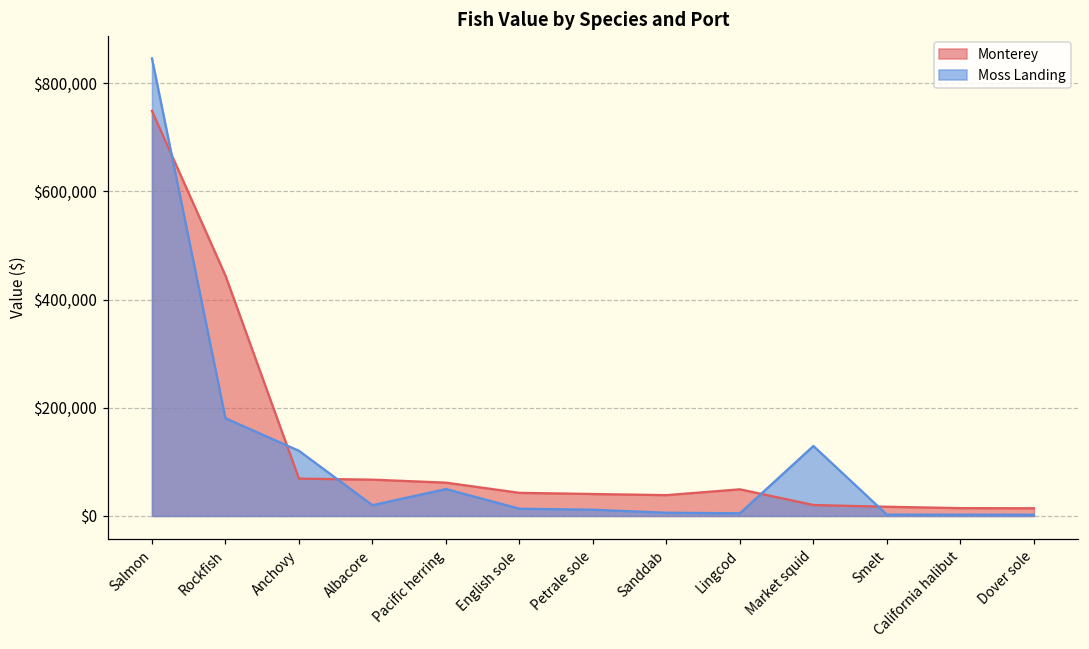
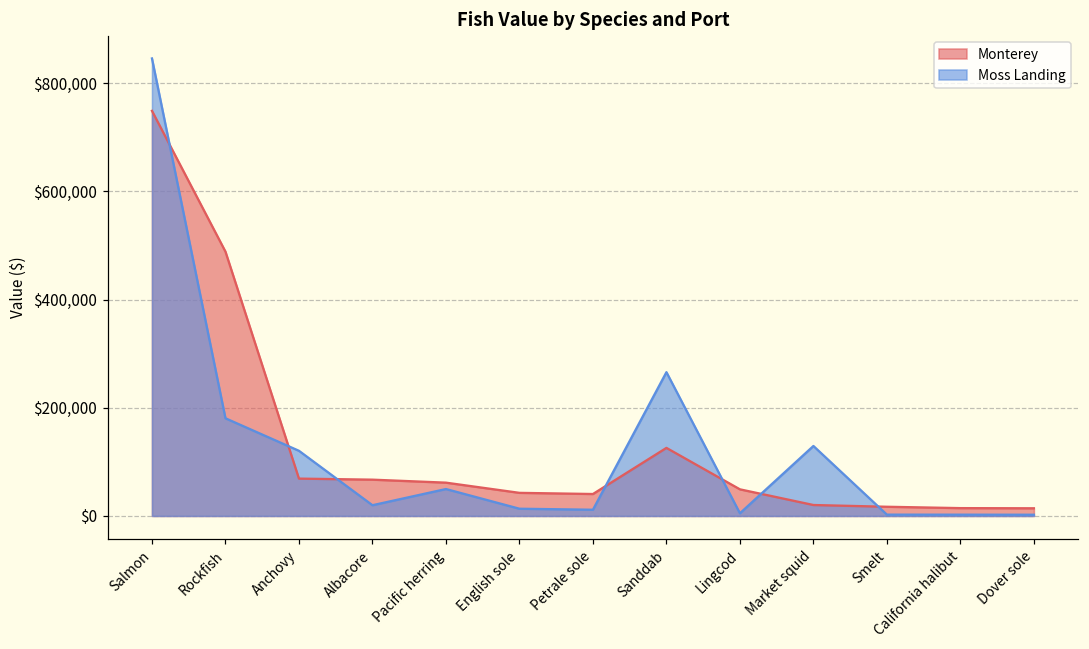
  {
    "Monterey": {
      "Salmon": "$750,000",
-     "Rockfish": "$440,000",
+     "Rockfish": "$490,000",
      "Anchovy": "$70,000",
      "Albacore": "$70,000",
      "Pacific herring": "$60,000",
      "English sole": "$40,000",
      "Petrale sole": "$40,000",
-     "Sanddab": "$40,000",
+     "Sanddab": "$130,000",
      "Lingcod": "$50,000",
      "Market squid": "$20,000",
      "Smelt": "$20,000",
      "California halibut": "$10,000",
      "Dover sole": "$10,000"
    },
    "Moss Landing": {
      "Salmon": "$850,000",
      "Rockfish": "$180,000",
      "Anchovy": "$120,000",
      "Albacore": "$20,000",
      "Pacific herring": "$50,000",
      "English sole": "$10,000",
      "Petrale sole": "$10,000",
-     "Sanddab": "$10,000",
+     "Sanddab": "$270,000",
      "Lingcod": "$0",
      "Market squid": "$130,000",
      "Smelt": "$0",
      "California halibut": "$0",
      "Dover sole": "$0"
    }
  }
